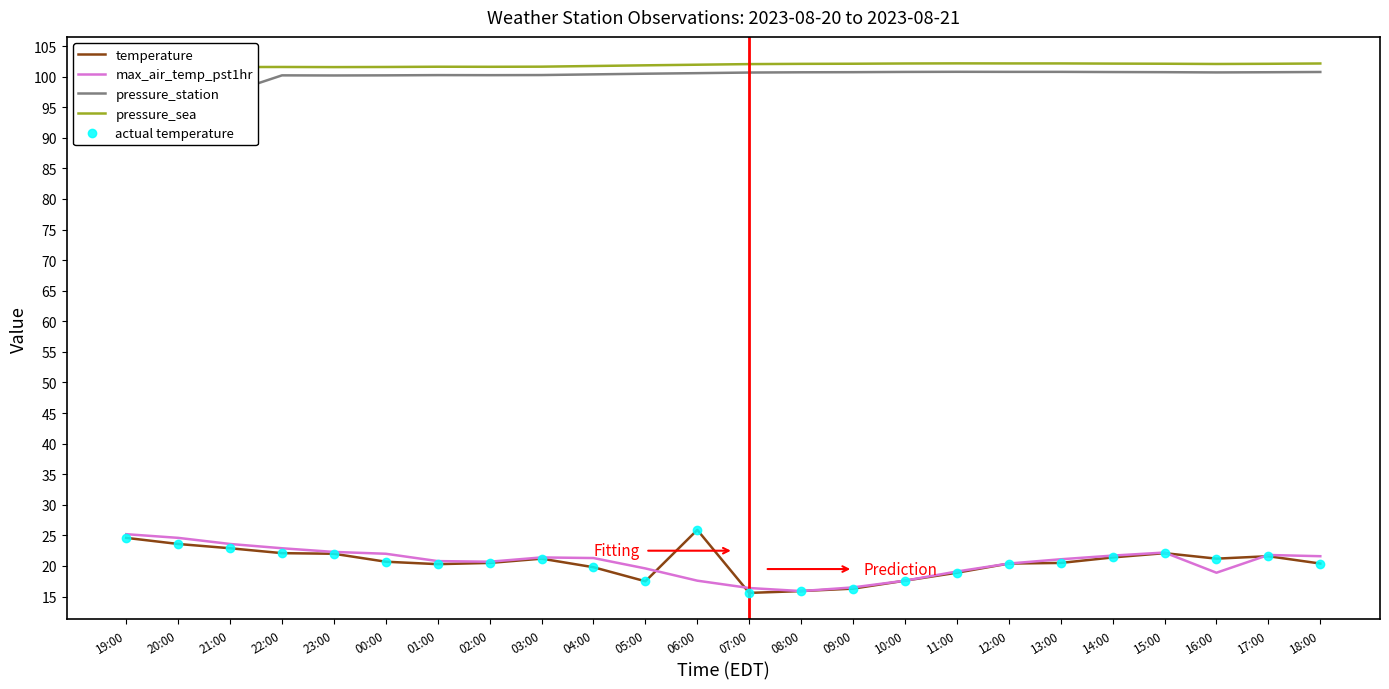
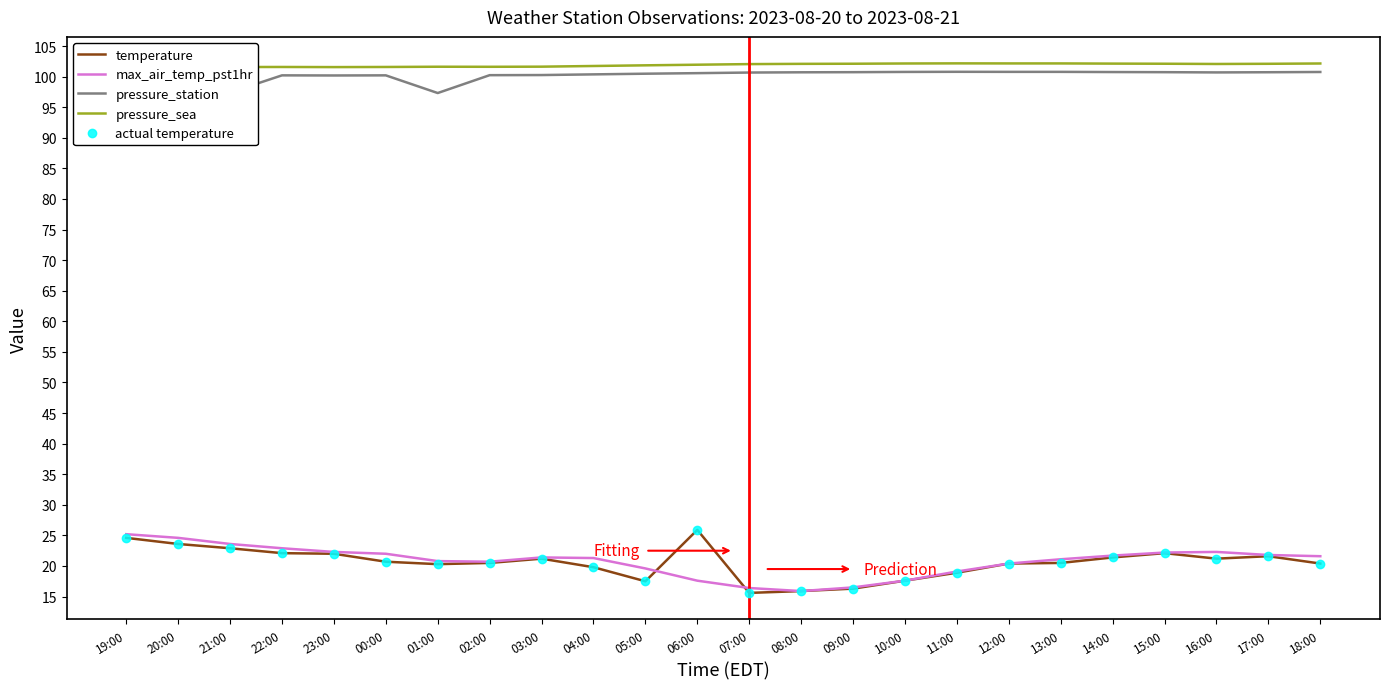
  {
    "actual temperature": {
      "19:00": 25,
      "20:00": 24,
      "21:00": 23,
      "22:00": 22,
      "00:00": 21,
      "01:00": 20,
      "04:00": 20,
      "05:00": 18,
      "06:00": 26,
      "07:00": 16,
      "13:00": 21,
      "16:00": 21,
      "18:00": 20
    },
    "max_air_temp_pst1hr": {
      "19:00": 25,
      "20:00": 25,
      "21:00": 24,
      "22:00": 23,
      "00:00": 22,
      "01:00": 21,
      "04:00": 21,
      "05:00": 20,
      "06:00": 18,
      "07:00": 16,
      "13:00": 21,
-     "16:00": 19,
+     "16:00": 22,
      "18:00": 22
    },
    "pressure_station": {
      "22:00": 100,
      "23:00": 100,
      "00:00": 100,
-     "01:00": 100,
+     "01:00": 97,
      "02:00": 100,
      "03:00": 100,
      "04:00": 100,
      "05:00": 100,
      "06:00": 101,
      "07:00": 101,
      "08:00": 101,
      "09:00": 101,
      "10:00": 101,
      "11:00": 101,
      "12:00": 101,
      "13:00": 101,
      "14:00": 101,
      "15:00": 101,
      "16:00": 101,
      "17:00": 101,
      "18:00": 101
    },
    "pressure_sea": {
      "22:00": 102,
      "23:00": 102,
      "00:00": 102,
      "01:00": 102,
      "02:00": 102,
      "03:00": 102,
      "04:00": 102,
      "05:00": 102,
      "06:00": 102,
      "07:00": 102,
      "08:00": 102,
      "09:00": 102,
      "10:00": 102,
      "11:00": 102,
      "12:00": 102,
      "13:00": 102,
      "14:00": 102,
      "15:00": 102,
      "16:00": 102,
      "17:00": 102,
      "18:00": 102
    }
  }
